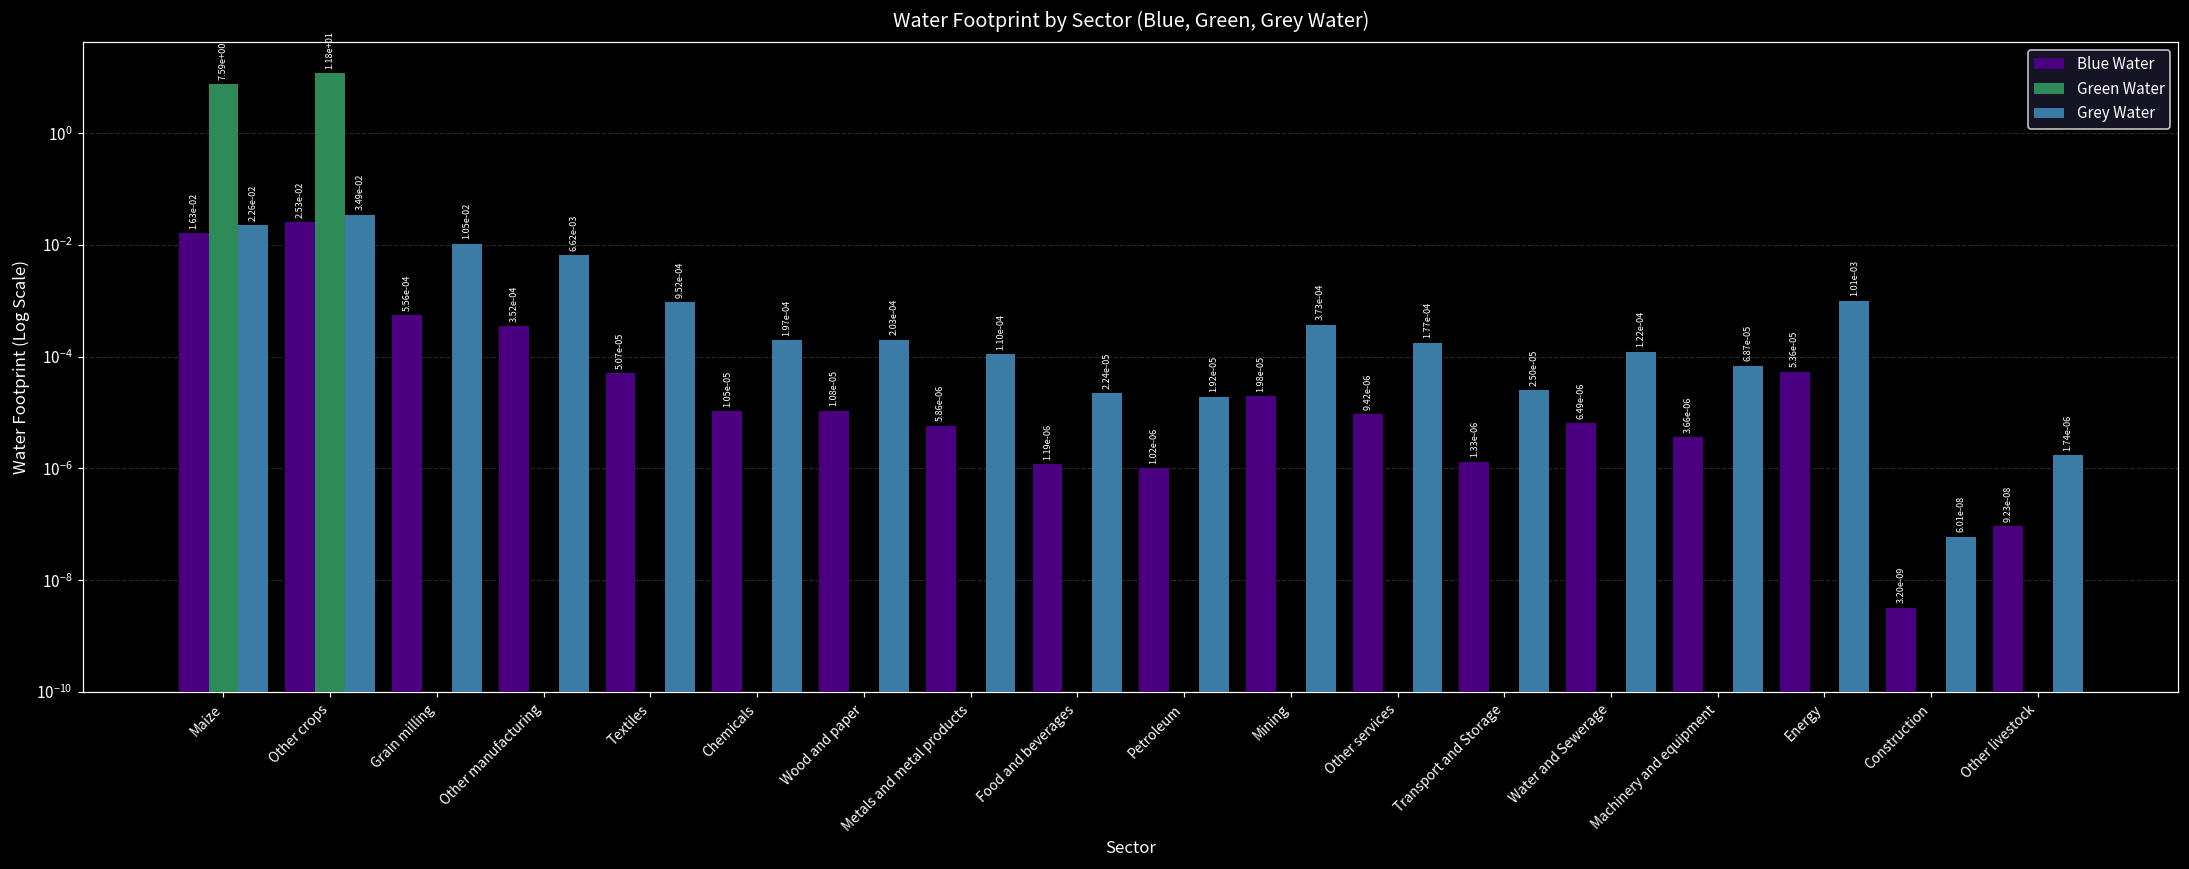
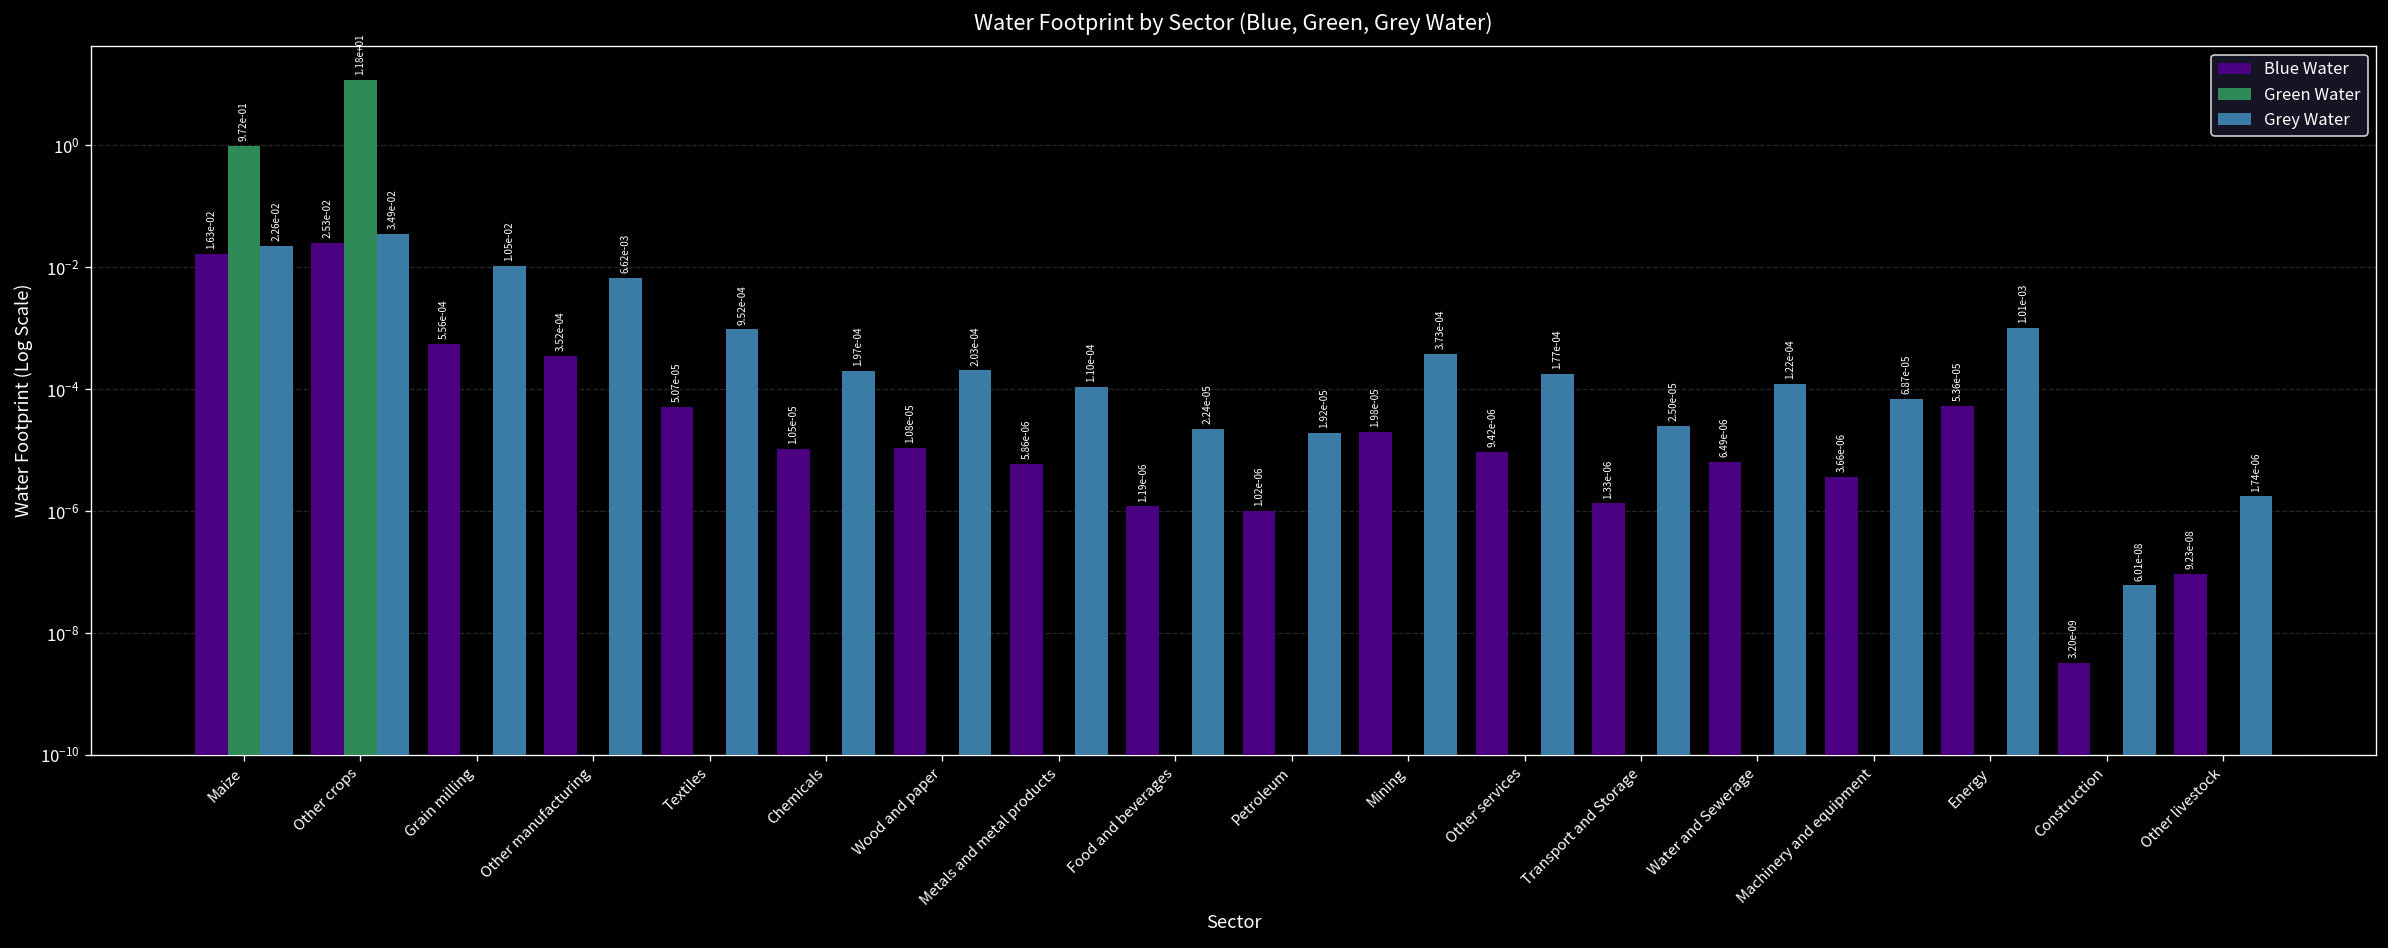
  {
    "Blue Water": {
      "Maize": "1.63e-02",
      "Other crops": "2.53e-02",
      "Grain milling": "5.56e-04",
      "Other manufacturing": "3.52e-04",
      "Textiles": "5.07e-05",
      "Chemicals": "1.05e-05",
      "Wood and paper": "1.08e-05",
      "Metals and metal products": "5.86e-06",
      "Food and beverages": "1.19e-06",
      "Petroleum": "1.02e-06",
      "Mining": "1.98e-05",
      "Other services": "9.42e-06",
      "Transport and Storage": "1.33e-06",
      "Water and Sewerage": "6.49e-06",
      "Machinery and equipment": "3.66e-06",
      "Energy": "5.36e-05",
      "Construction": "3.20e-09",
      "Other livestock": "9.23e-08"
    },
    "Green Water": {
-     "Maize": "7.59e+00",
+     "Maize": "9.72e-01",
      "Other crops": "1.18e+01"
    },
    "Grey Water": {
      "Maize": "2.26e-02",
      "Other crops": "3.49e-02",
      "Grain milling": "1.05e-02",
      "Other manufacturing": "6.62e-03",
      "Textiles": "9.52e-04",
      "Chemicals": "1.97e-04",
      "Wood and paper": "2.03e-04",
      "Metals and metal products": "1.10e-04",
      "Food and beverages": "2.24e-05",
      "Petroleum": "1.92e-05",
      "Mining": "3.73e-04",
      "Other services": "1.77e-04",
      "Transport and Storage": "2.50e-05",
      "Water and Sewerage": "1.22e-04",
      "Machinery and equipment": "6.87e-05",
      "Energy": "1.01e-03",
      "Construction": "6.01e-08",
      "Other livestock": "1.74e-06"
    }
  }
